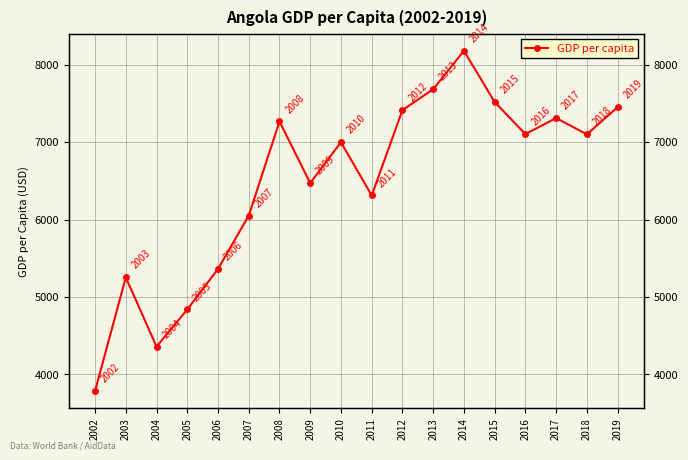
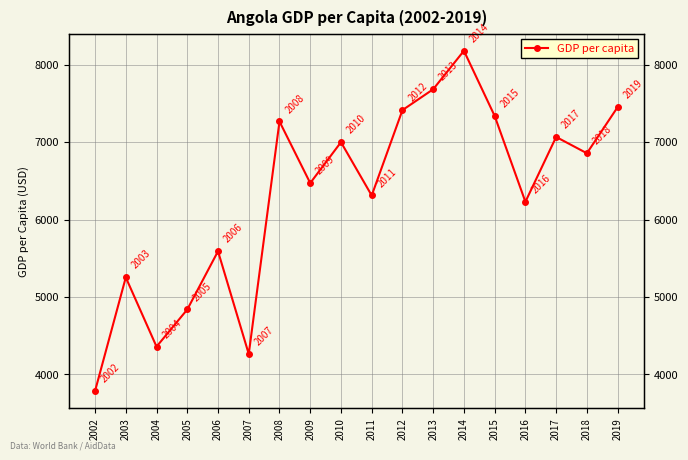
  {
-   "2006": 5400,
-   "2007": 6100,
+   "2006": 5600,
+   "2007": 4300,
    "2012": 7400,
-   "2015": 7500,
-   "2016": 7100,
-   "2017": 7300,
-   "2018": 7100
+   "2015": 7300,
+   "2016": 6200,
+   "2017": 7100,
+   "2018": 6900
  }
